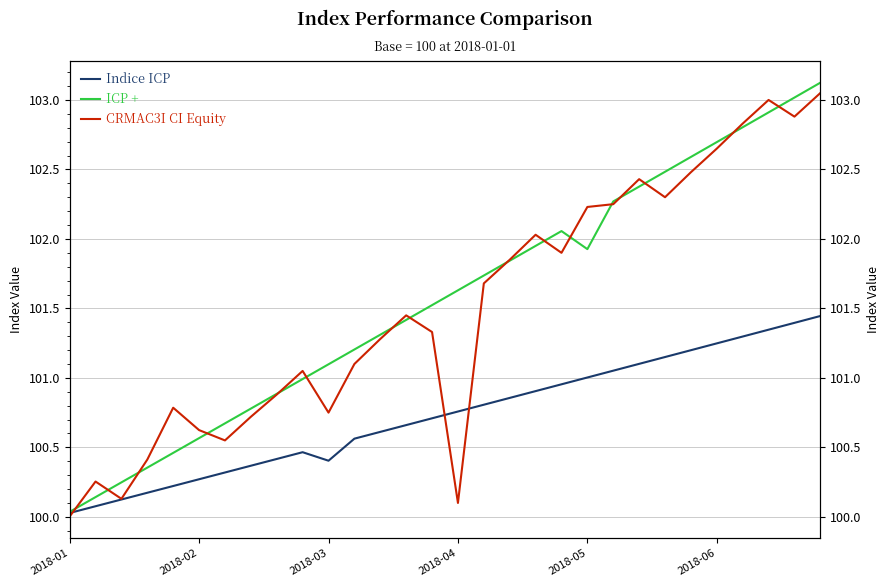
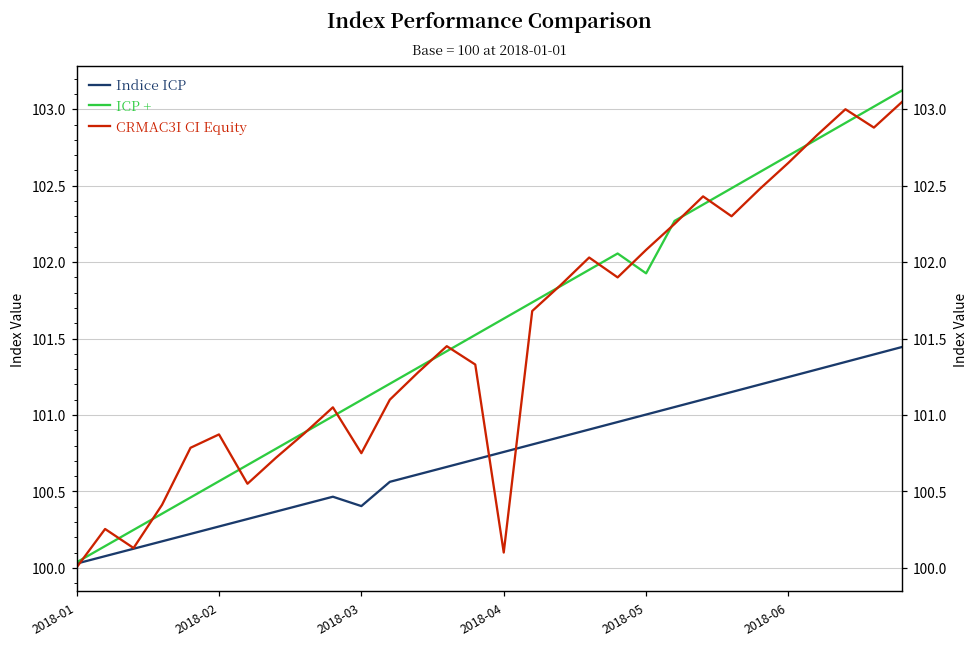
  {
    "Indice ICP": {
      "2018-02": 100.27,
      "2018-03": 100.40,
      "2018-04": 100.76,
      "2018-05": 101.00,
      "2018-06": 101.25
    },
    "ICP +": {
      "2018-02": 100.57,
      "2018-03": 101.10,
      "2018-04": 101.63,
      "2018-05": 101.93,
      "2018-06": 102.70
    },
    "CRMAC3I CI Equity": {
      "2018-01": 100.00,
-     "2018-02": 100.62,
+     "2018-02": 100.87,
      "2018-03": 100.75,
      "2018-04": 100.10,
-     "2018-05": 102.23,
+     "2018-05": 102.08,
      "2018-06": 102.65
    }
  }
